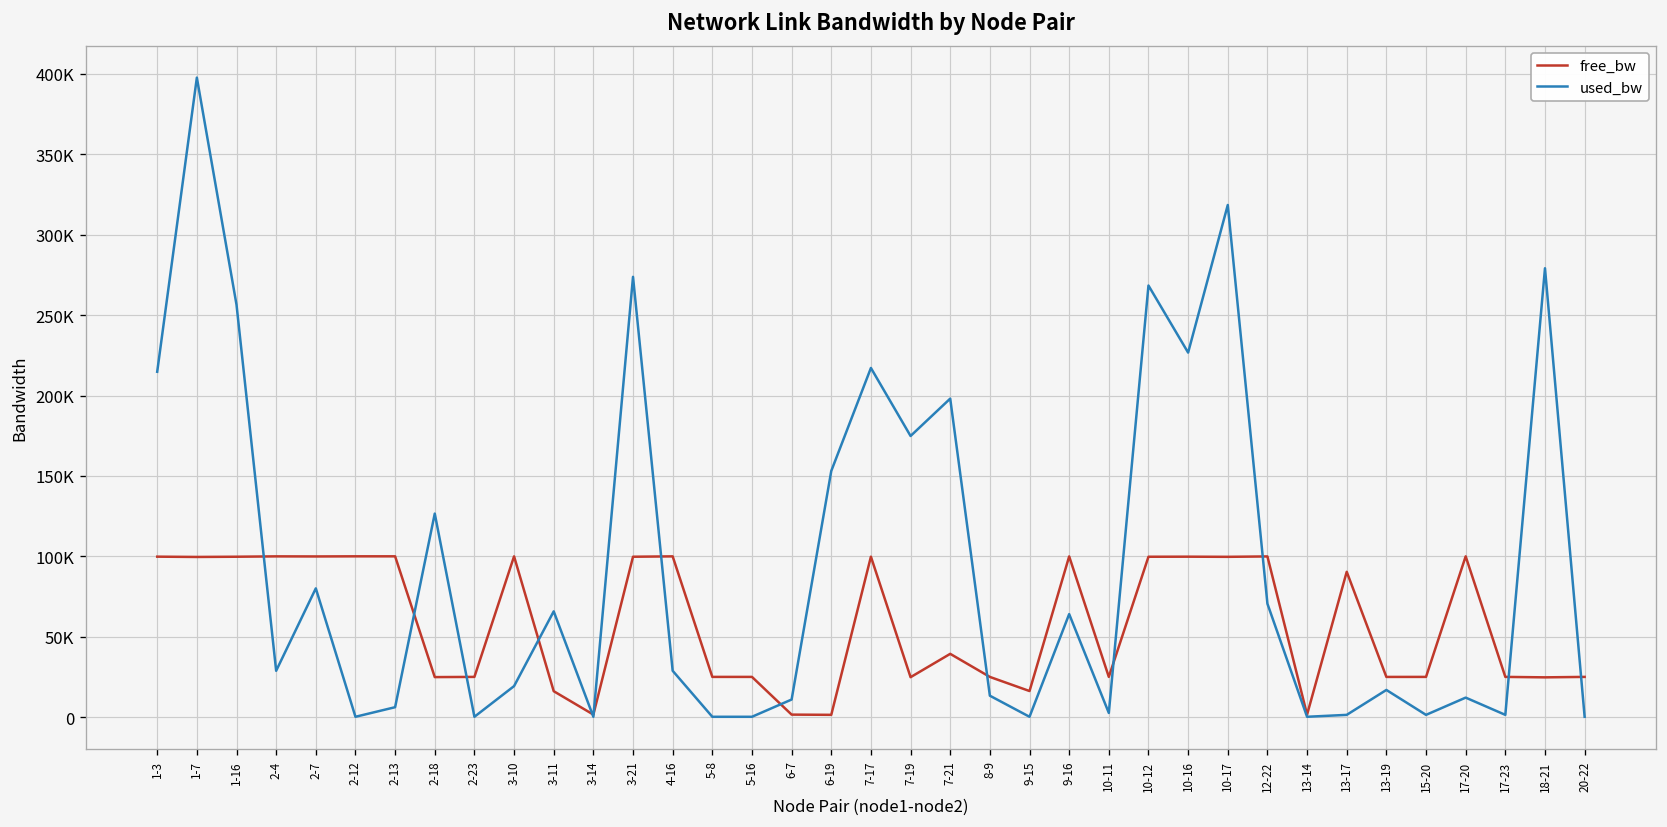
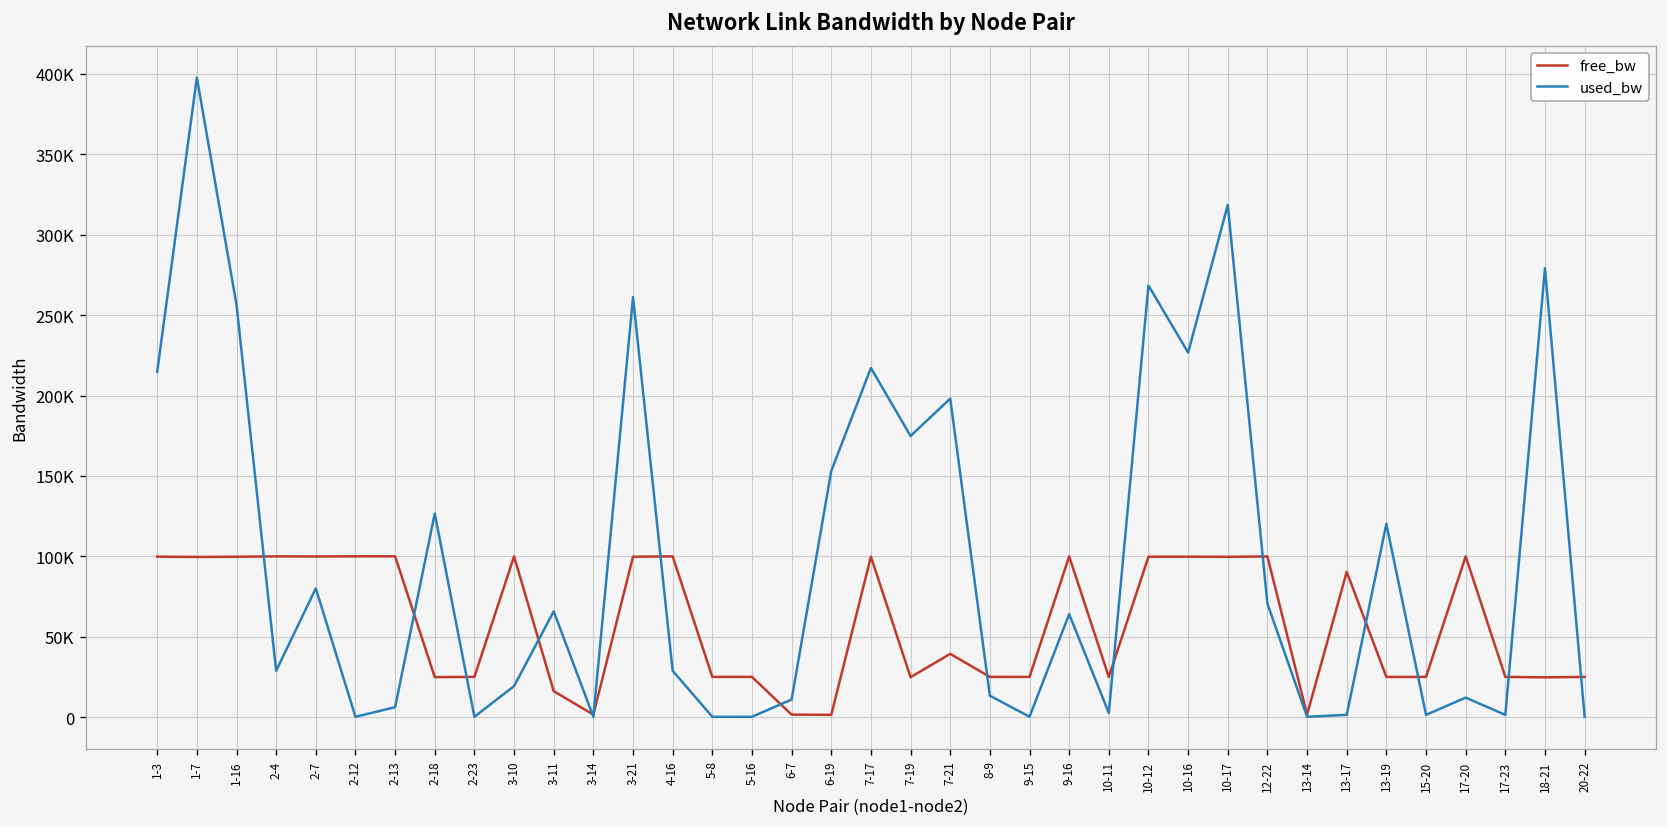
  {
    "free_bw": {
      "1-3": 100000,
      "1-7": 100000,
      "1-16": 100000,
      "2-4": 100000,
      "2-7": 100000,
      "2-12": 100000,
      "2-13": 100000,
      "2-18": 25000,
      "2-23": 25000,
      "3-10": 100000,
      "3-11": 16000,
      "3-21": 100000,
      "4-16": 100000,
      "5-8": 25000,
      "5-16": 25000,
      "6-7": 2000,
      "6-19": 1000,
      "7-17": 100000,
      "7-19": 25000,
      "7-21": 39000,
      "8-9": 25000,
-     "9-15": 16000,
+     "9-15": 25000,
      "9-16": 100000,
      "10-11": 25000,
      "10-12": 100000,
      "10-16": 100000,
      "10-17": 100000,
      "12-22": 100000,
      "13-17": 90000,
      "13-19": 25000,
      "15-20": 25000,
      "17-20": 100000,
      "17-23": 25000,
      "18-21": 25000,
      "20-22": 25000
    },
    "used_bw": {
      "1-3": 215000,
      "1-7": 398000,
      "1-16": 257000,
      "2-4": 29000,
      "2-7": 80000,
      "2-12": 0,
      "2-13": 6000,
      "2-18": 127000,
      "2-23": 0,
      "3-10": 19000,
      "3-11": 66000,
-     "3-21": 274000,
+     "3-21": 261000,
      "4-16": 29000,
      "5-8": 0,
      "5-16": 0,
      "6-7": 11000,
      "6-19": 153000,
      "7-17": 217000,
      "7-19": 175000,
      "7-21": 198000,
      "8-9": 13000,
      "9-15": 0,
      "9-16": 64000,
      "10-11": 3000,
      "10-12": 268000,
      "10-16": 227000,
      "10-17": 319000,
      "12-22": 71000,
      "13-17": 1000,
-     "13-19": 17000,
+     "13-19": 120000,
      "15-20": 1000,
      "17-20": 12000,
      "17-23": 1000,
      "18-21": 279000,
      "20-22": 0
    }
  }
